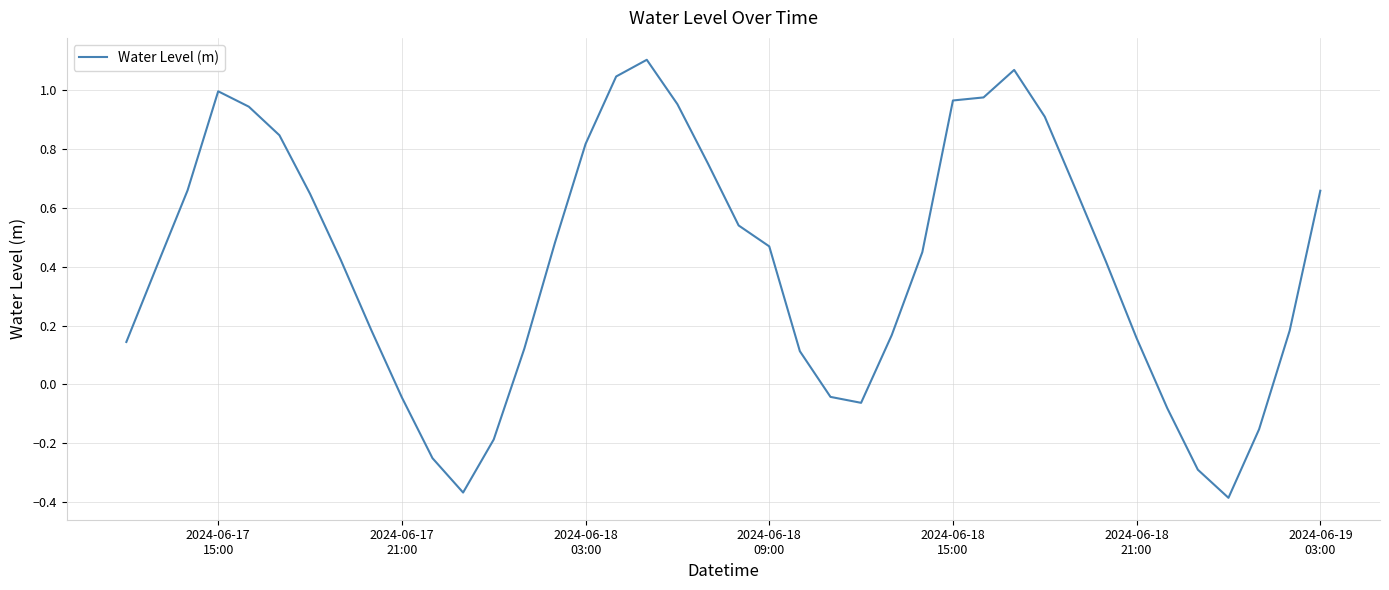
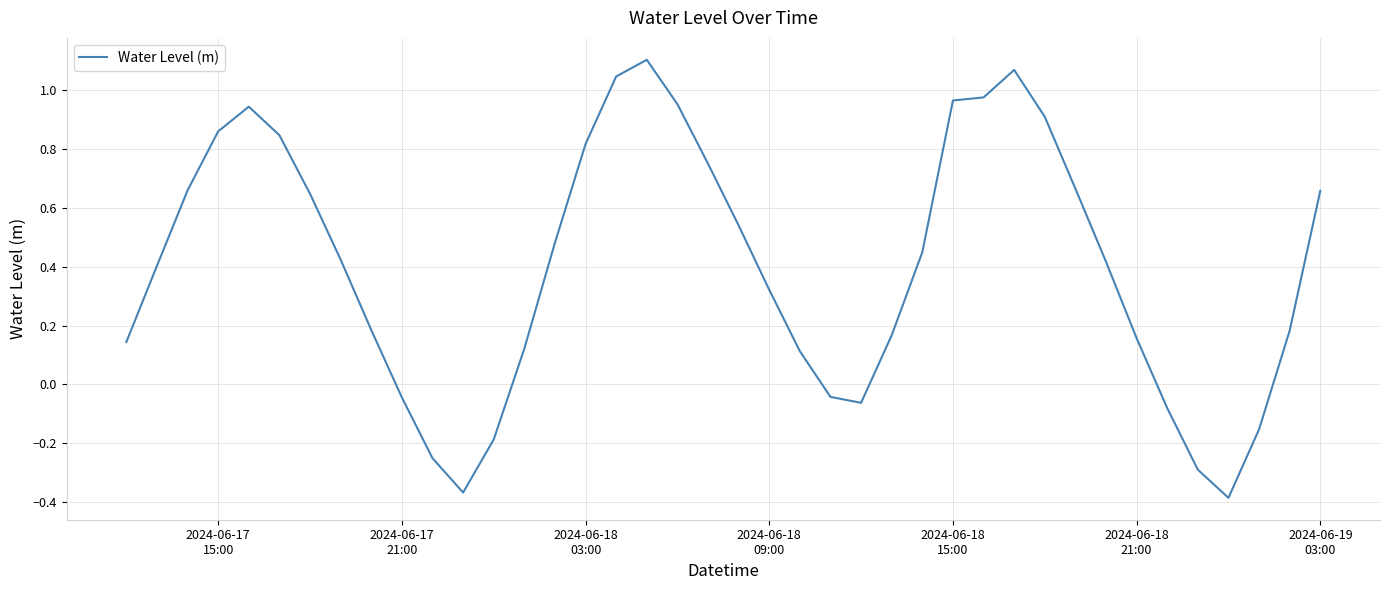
  {
-   "2024-06-17 15:00": 1.00,
+   "2024-06-17 15:00": 0.86,
    "2024-06-17 21:00": -0.04,
    "2024-06-18 03:00": 0.82,
-   "2024-06-18 09:00": 0.47,
+   "2024-06-18 09:00": 0.32,
    "2024-06-18 15:00": 0.96,
    "2024-06-18 21:00": 0.16,
    "2024-06-19 03:00": 0.66
  }
